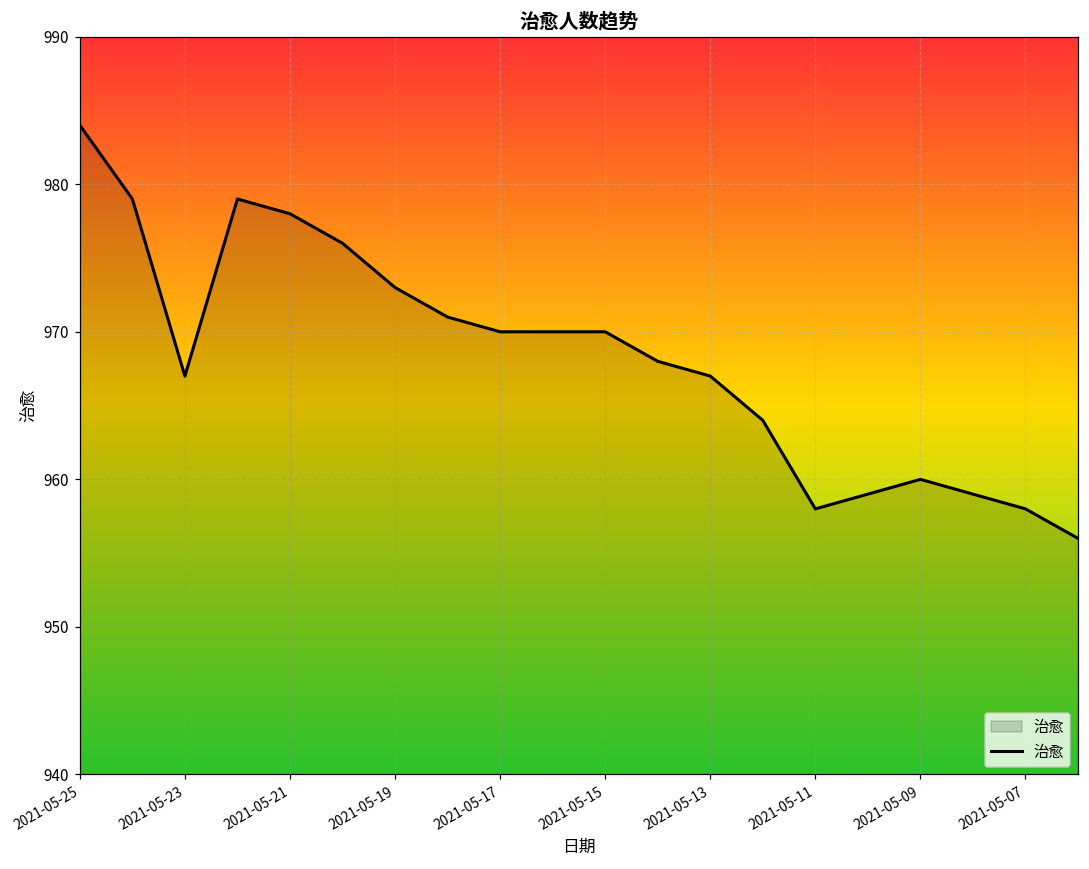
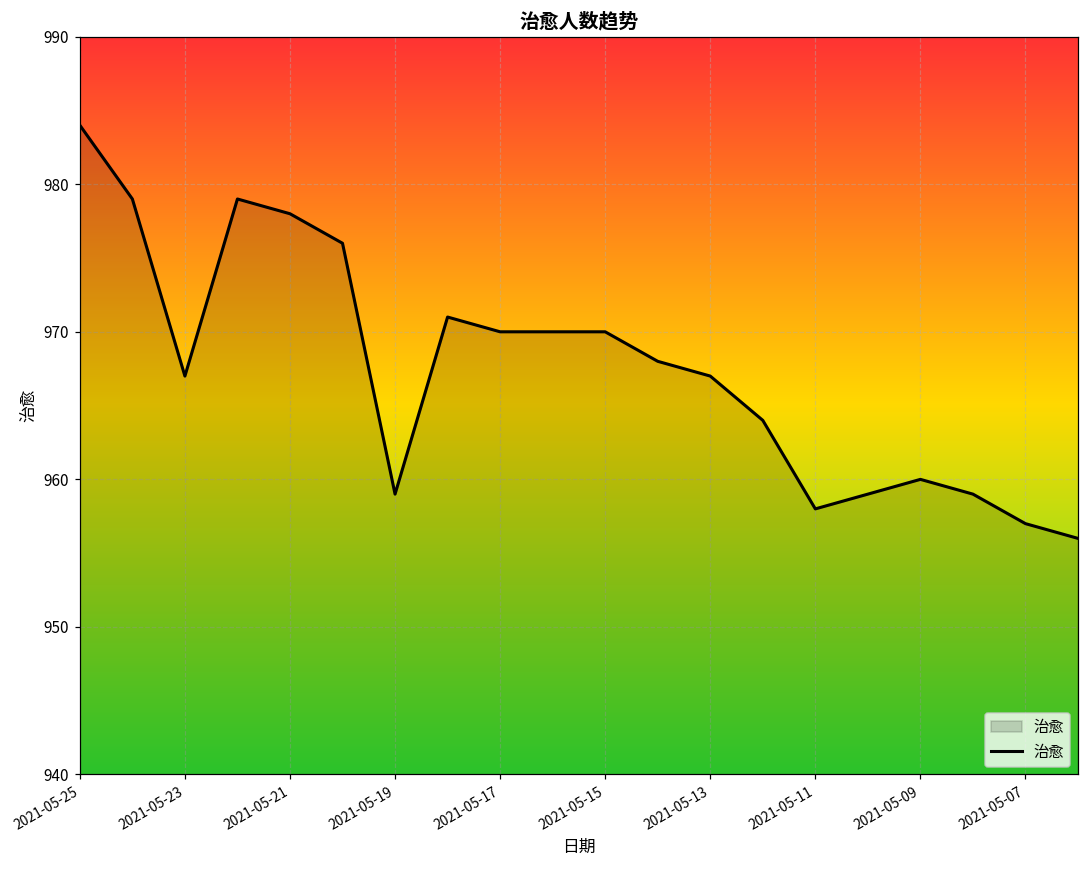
  {
    "2021-05-25": 984,
    "2021-05-23": 967,
    "2021-05-21": 978,
-   "2021-05-19": 973,
+   "2021-05-19": 959,
    "2021-05-17": 970,
    "2021-05-15": 970,
    "2021-05-13": 967,
    "2021-05-11": 958,
    "2021-05-09": 960,
-   "2021-05-07": 958
+   "2021-05-07": 957
  }
